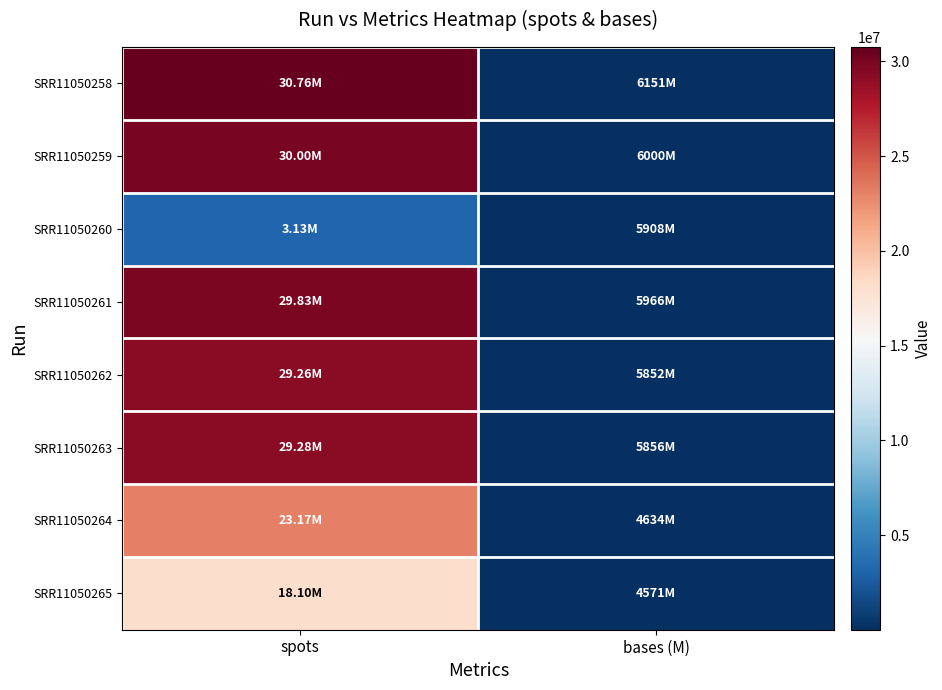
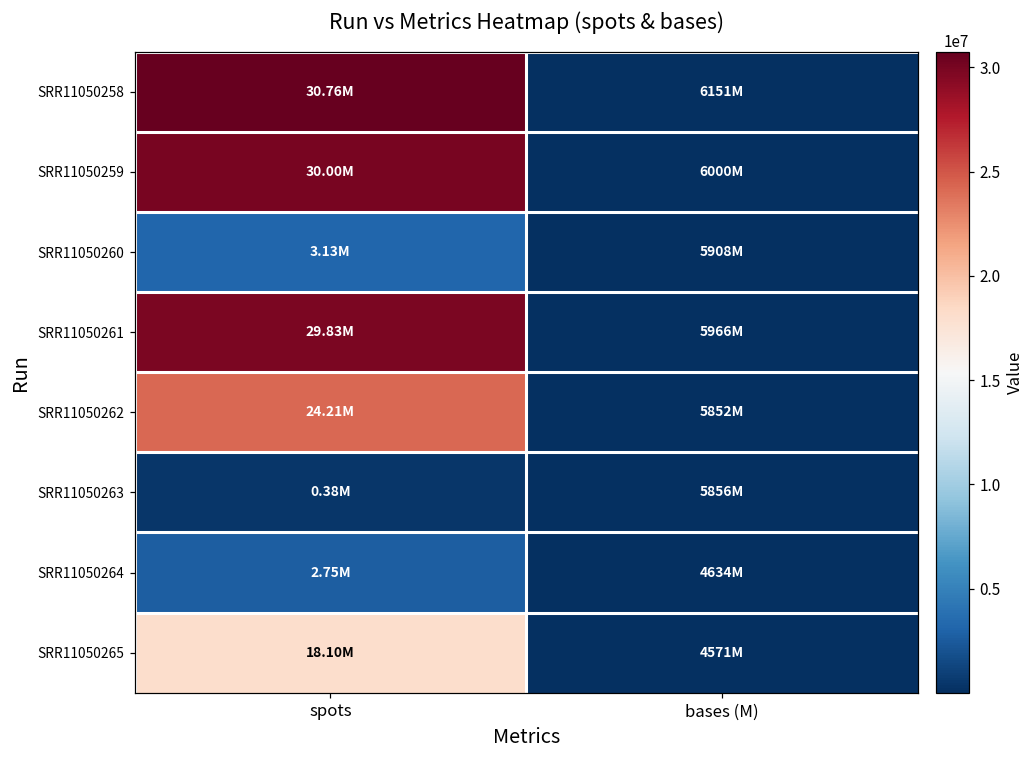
  {
    "SRR11050258": {
      "spots": "30.76M",
      "bases (M)": "6151M"
    },
    "SRR11050259": {
      "spots": "30.00M",
      "bases (M)": "6000M"
    },
    "SRR11050260": {
      "spots": "3.13M",
      "bases (M)": "5908M"
    },
    "SRR11050261": {
      "spots": "29.83M",
      "bases (M)": "5966M"
    },
    "SRR11050262": {
-     "spots": "29.26M",
+     "spots": "24.21M",
      "bases (M)": "5852M"
    },
    "SRR11050263": {
-     "spots": "29.28M",
+     "spots": "0.38M",
      "bases (M)": "5856M"
    },
    "SRR11050264": {
-     "spots": "23.17M",
+     "spots": "2.75M",
      "bases (M)": "4634M"
    },
    "SRR11050265": {
      "spots": "18.10M",
      "bases (M)": "4571M"
    }
  }
